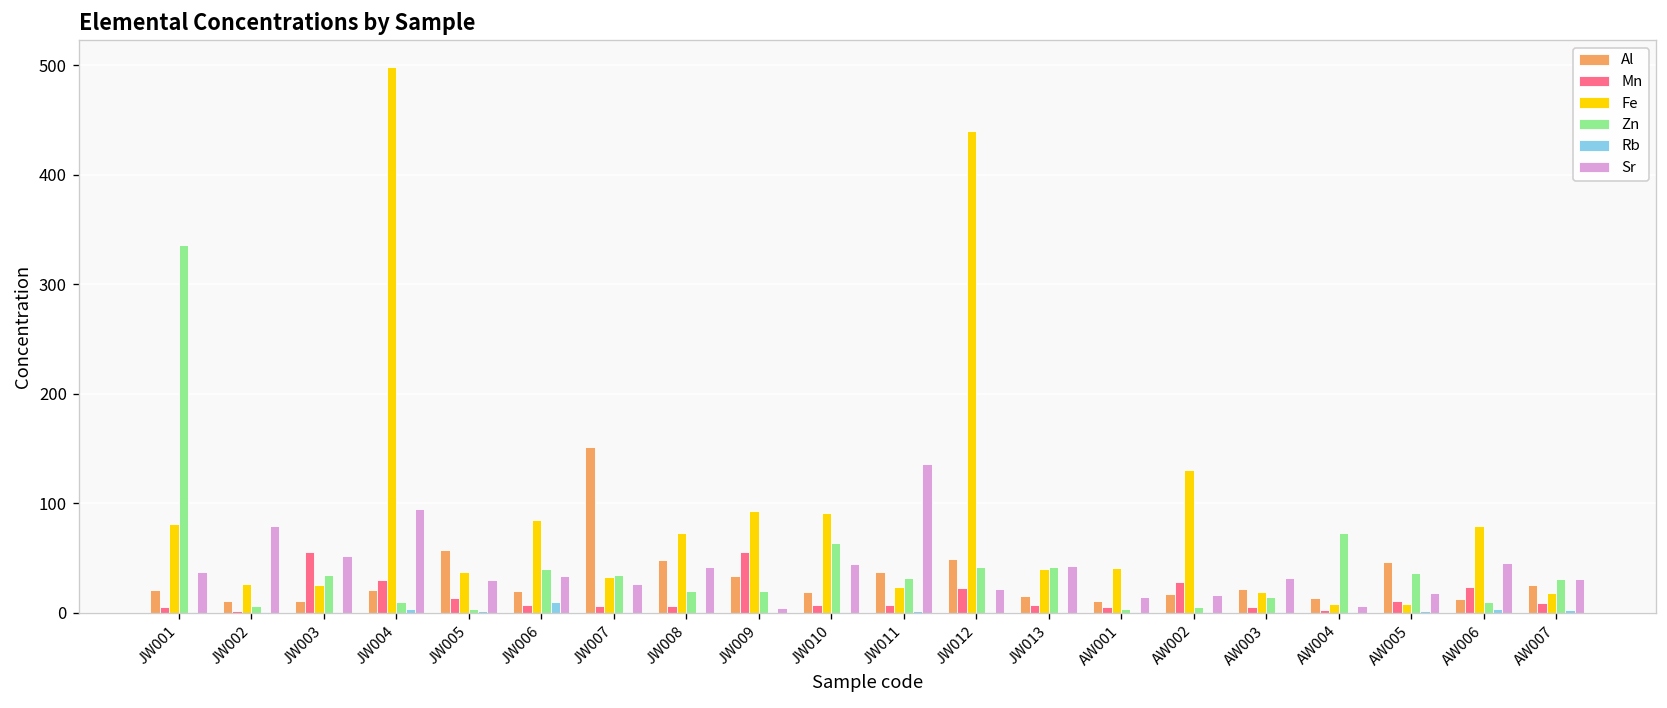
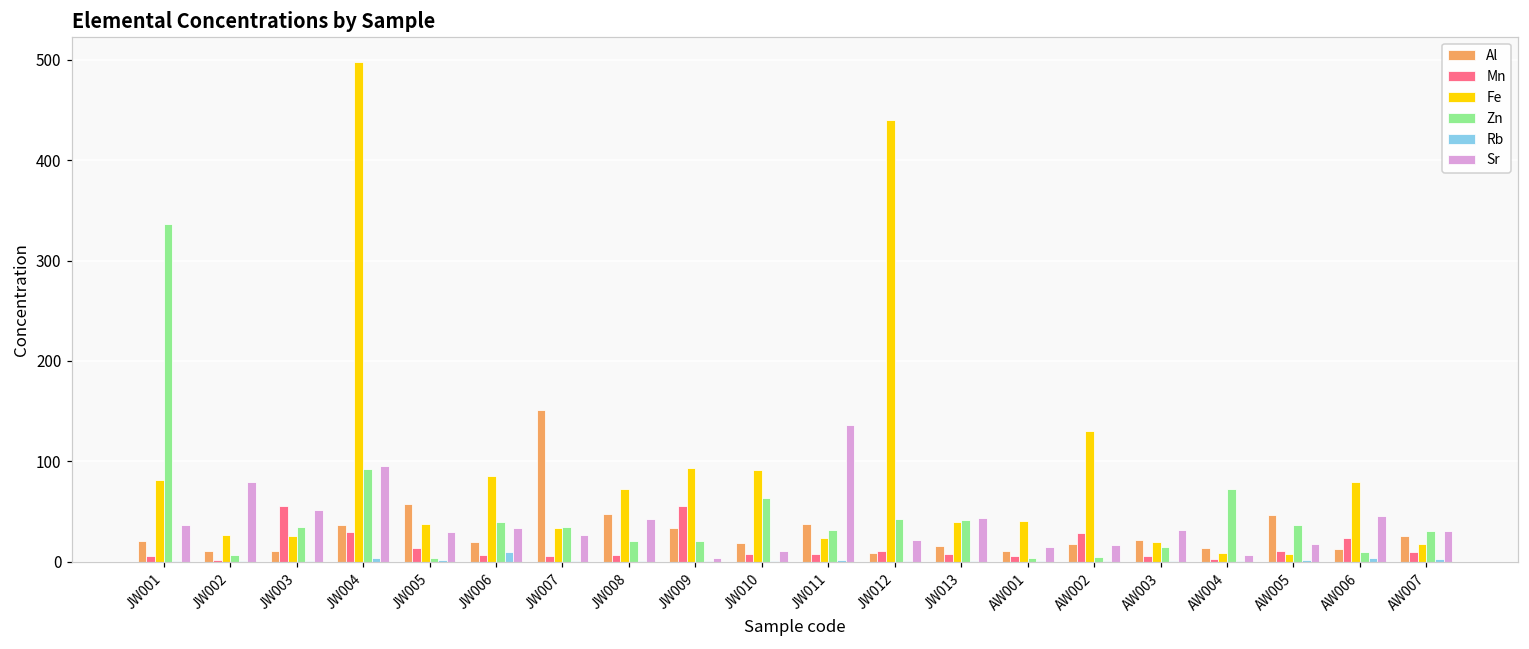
  {
    "Al": {
      "JW001": 20,
      "JW002": 10,
      "JW003": 10,
-     "JW004": 20,
+     "JW004": 40,
      "JW005": 60,
      "JW006": 20,
      "JW007": 150,
      "JW008": 50,
      "JW009": 30,
      "JW010": 20,
      "JW011": 40,
-     "JW012": 50,
+     "JW012": 10,
      "JW013": 20,
      "AW001": 10,
      "AW002": 20,
      "AW003": 20,
      "AW004": 10,
      "AW005": 50,
      "AW006": 10,
      "AW007": 30
    },
    "Mn": {
      "JW001": 10,
      "JW003": 60,
      "JW004": 30,
      "JW005": 10,
      "JW006": 10,
      "JW007": 10,
      "JW008": 10,
      "JW009": 60,
      "JW010": 10,
      "JW011": 10,
-     "JW012": 20,
+     "JW012": 10,
      "JW013": 10,
      "AW001": 10,
      "AW002": 30,
      "AW003": 10,
      "AW005": 10,
      "AW006": 20,
      "AW007": 10
    },
    "Fe": {
      "JW001": 80,
      "JW002": 30,
      "JW003": 30,
      "JW004": 500,
      "JW005": 40,
      "JW006": 90,
      "JW007": 30,
      "JW008": 70,
      "JW009": 90,
      "JW010": 90,
      "JW011": 20,
      "JW012": 440,
      "JW013": 40,
      "AW001": 40,
      "AW002": 130,
      "AW003": 20,
      "AW004": 10,
      "AW005": 10,
      "AW006": 80,
      "AW007": 20
    },
    "Zn": {
      "JW001": 340,
      "JW002": 10,
      "JW003": 30,
-     "JW004": 10,
+     "JW004": 90,
      "JW005": 0,
      "JW006": 40,
      "JW007": 30,
      "JW008": 20,
      "JW009": 20,
      "JW010": 60,
      "JW011": 30,
      "JW012": 40,
      "JW013": 40,
      "AW001": 0,
      "AW002": 0,
      "AW003": 10,
      "AW004": 70,
      "AW005": 40,
      "AW006": 10,
      "AW007": 30
    },
    "Rb": {
      "JW004": 0,
      "JW006": 10,
      "AW006": 0,
      "AW007": 0
    },
    "Sr": {
      "JW001": 40,
      "JW002": 80,
      "JW003": 50,
      "JW004": 90,
      "JW005": 30,
      "JW006": 30,
      "JW007": 30,
      "JW008": 40,
      "JW009": 0,
-     "JW010": 40,
+     "JW010": 10,
      "JW011": 140,
      "JW012": 20,
      "JW013": 40,
      "AW001": 10,
      "AW002": 20,
      "AW003": 30,
      "AW004": 10,
      "AW005": 20,
      "AW006": 50,
      "AW007": 30
    }
  }
